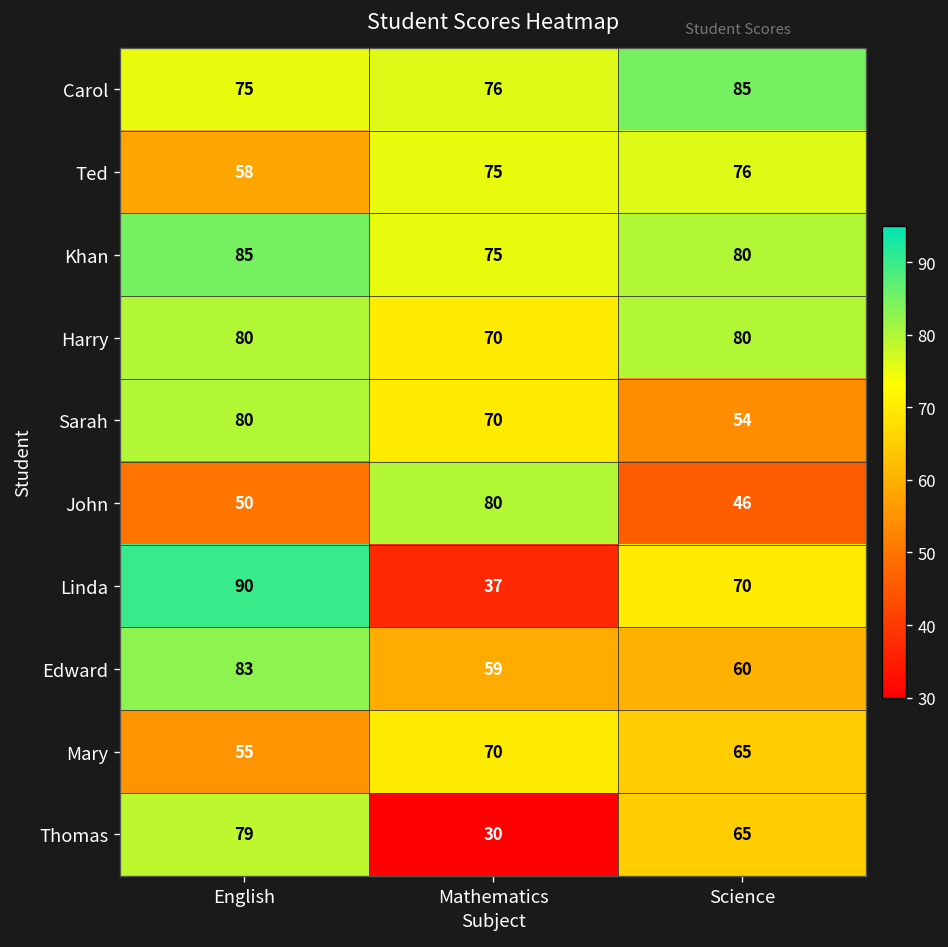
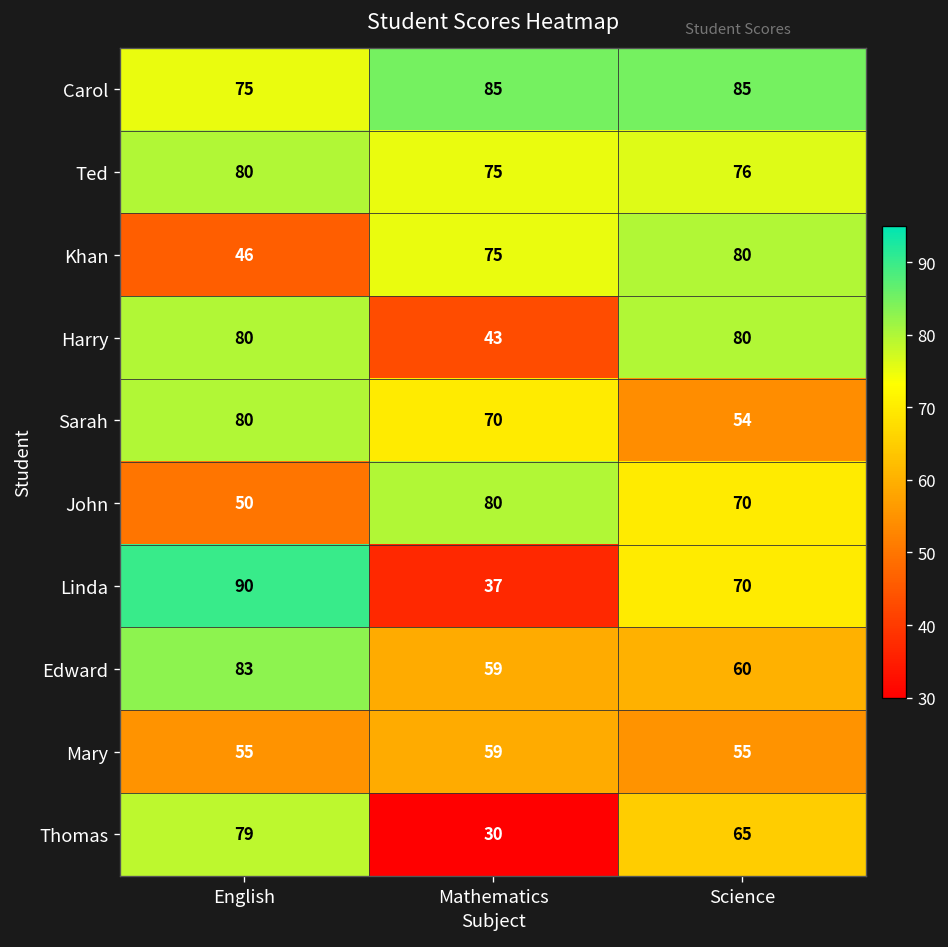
  {
    "Carol": {
      "English": 75,
-     "Mathematics": 76,
+     "Mathematics": 85,
      "Science": 85
    },
    "Ted": {
-     "English": 58,
+     "English": 80,
      "Mathematics": 75,
      "Science": 76
    },
    "Khan": {
-     "English": 85,
+     "English": 46,
      "Mathematics": 75,
      "Science": 80
    },
    "Harry": {
      "English": 80,
-     "Mathematics": 70,
+     "Mathematics": 43,
      "Science": 80
    },
    "Sarah": {
      "English": 80,
      "Mathematics": 70,
      "Science": 54
    },
    "John": {
      "English": 50,
      "Mathematics": 80,
-     "Science": 46
+     "Science": 70
    },
    "Linda": {
      "English": 90,
      "Mathematics": 37,
      "Science": 70
    },
    "Edward": {
      "English": 83,
      "Mathematics": 59,
      "Science": 60
    },
    "Mary": {
      "English": 55,
-     "Mathematics": 70,
-     "Science": 65
+     "Mathematics": 59,
+     "Science": 55
    },
    "Thomas": {
      "English": 79,
      "Mathematics": 30,
      "Science": 65
    }
  }
